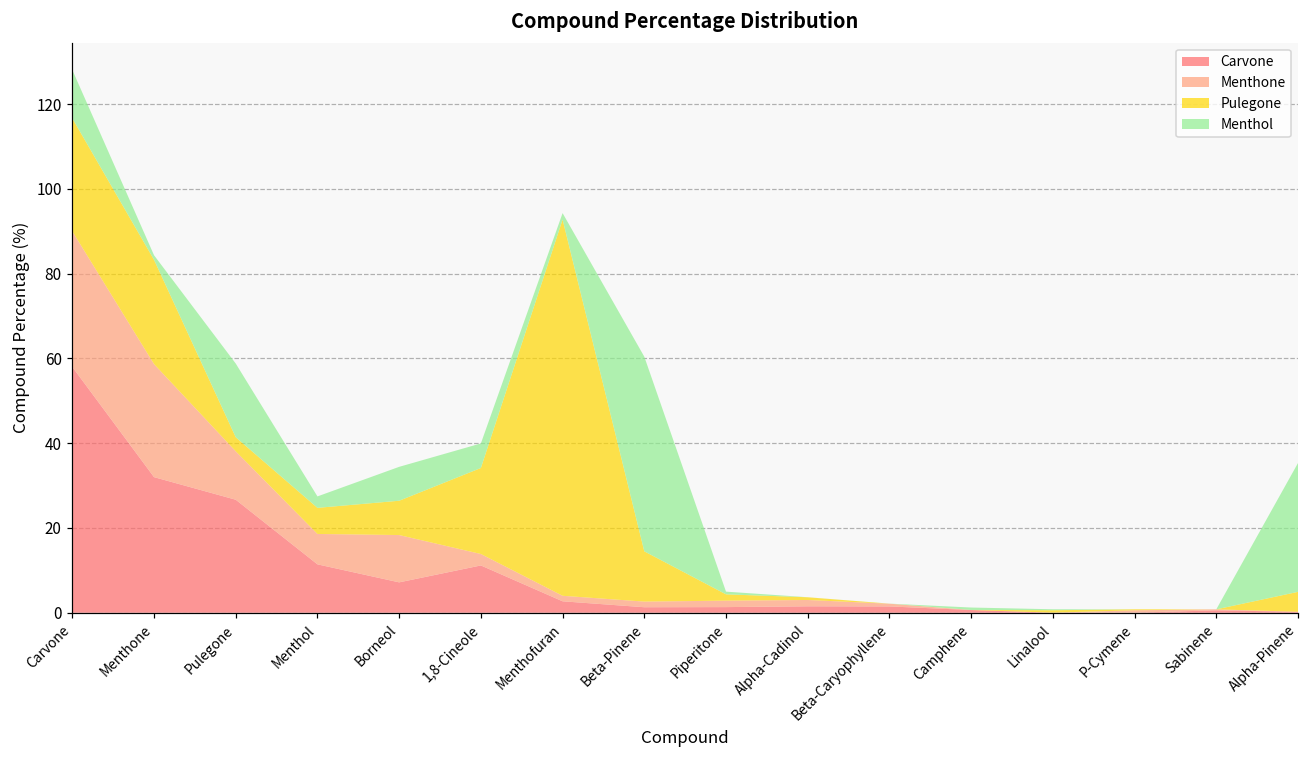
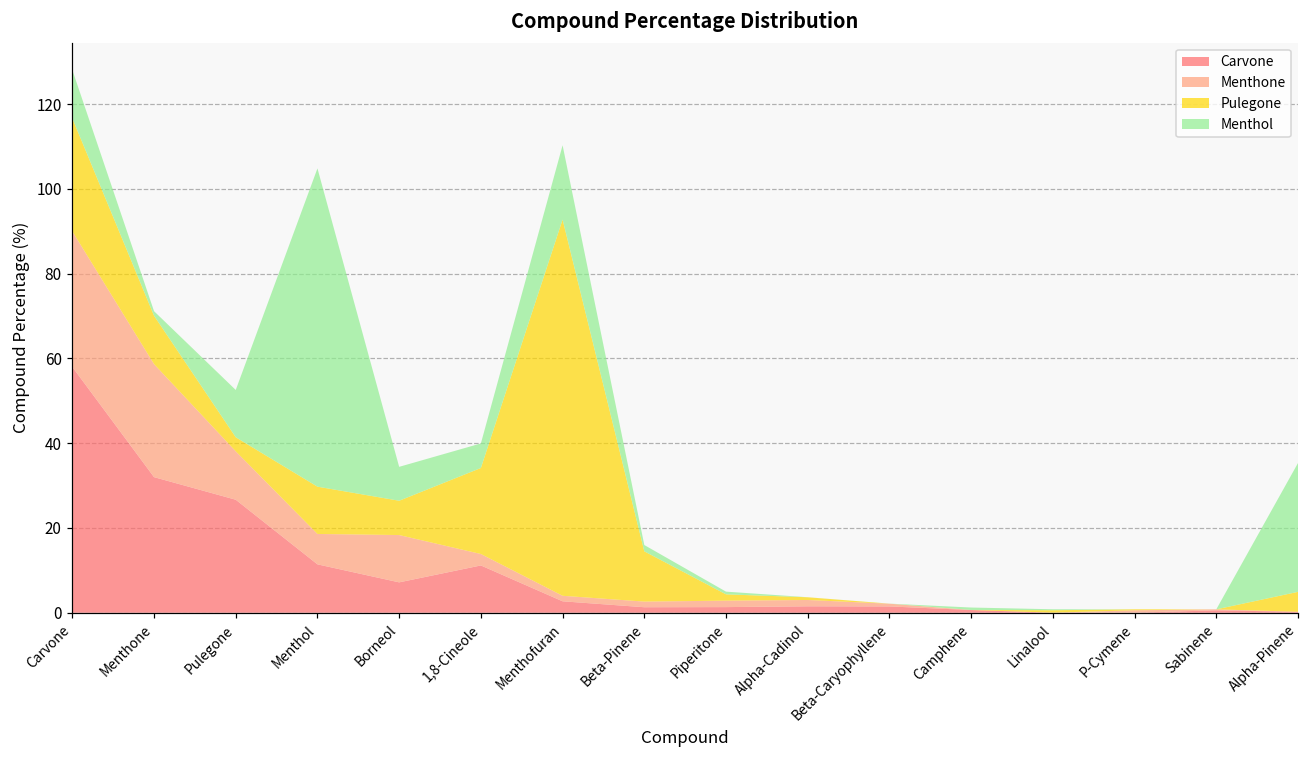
  {
    "Pulegone": {
      "Carvone": 27,
-     "Menthone": 25,
+     "Menthone": 11,
      "Pulegone": 3,
-     "Menthol": 6,
+     "Menthol": 11,
      "Borneol": 8,
      "1,8-Cineole": 20,
      "Menthofuran": 89,
      "Beta-Pinene": 12,
      "Alpha-Pinene": 5
    },
    "Menthol": {
      "Carvone": 11,
      "Menthone": 1,
-     "Pulegone": 17,
-     "Menthol": 3,
+     "Pulegone": 11,
+     "Menthol": 75,
      "Borneol": 8,
      "1,8-Cineole": 6,
-     "Menthofuran": 2,
-     "Beta-Pinene": 46,
+     "Menthofuran": 18,
+     "Beta-Pinene": 1,
      "Alpha-Pinene": 30
    }
  }
